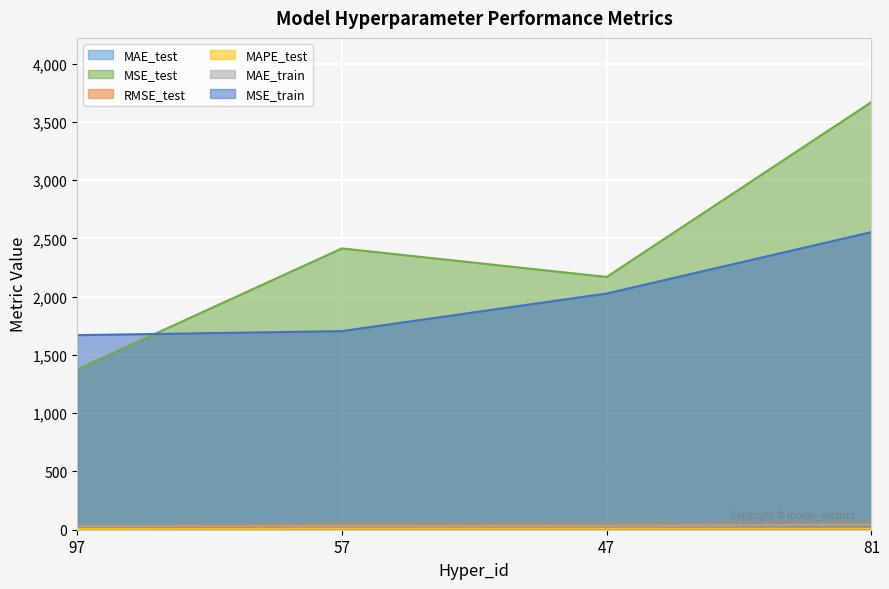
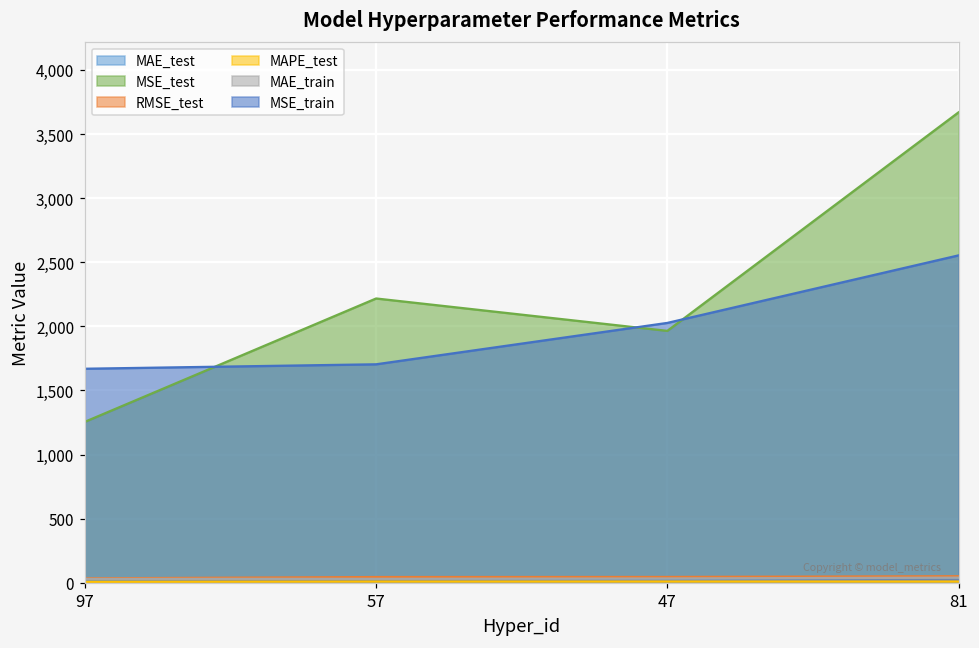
  {
    "MSE_test": {
-     "97": "1,380",
-     "57": "2,410",
-     "47": "2,170",
+     "97": "1,260",
+     "57": "2,220",
+     "47": "1,960",
      "81": "3,670"
    },
    "MAPE_test": {
      "47": "10",
      "81": "10"
    }
  }
